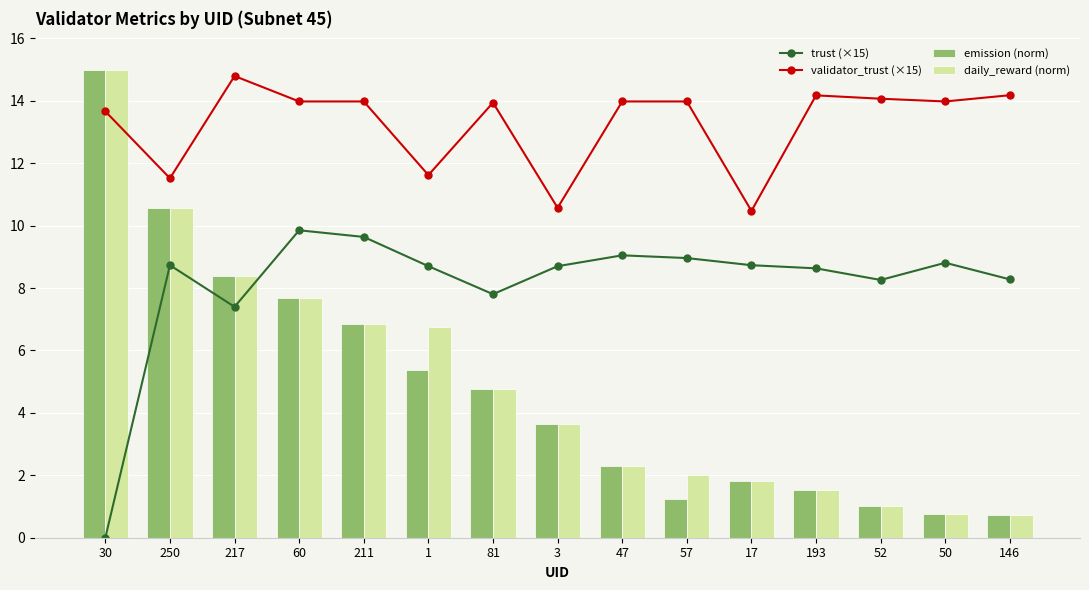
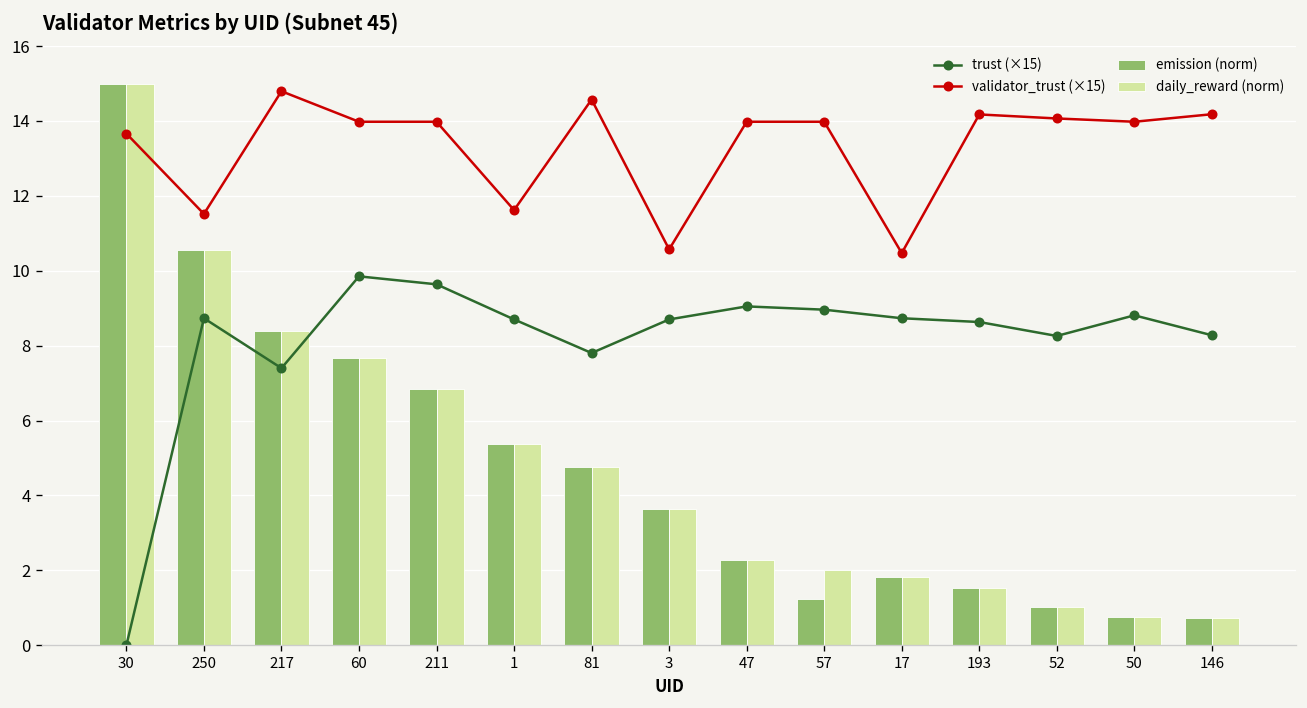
  {
    "emission (norm)": {
      "30": 15.0,
      "250": 10.6,
      "217": 8.4,
      "60": 7.7,
      "211": 6.8,
      "1": 5.4,
      "81": 4.8,
      "3": 3.6,
      "47": 2.3,
      "57": 1.2,
      "17": 1.8,
      "193": 1.5,
      "52": 1.0,
      "50": 0.8,
      "146": 0.7
    },
    "trust (×15)": {
      "30": 0.0,
      "250": 8.7,
      "217": 7.4,
      "60": 9.9,
      "211": 9.6,
      "1": 8.7,
      "81": 7.8,
      "3": 8.7,
      "47": 9.0,
      "57": 9.0,
      "17": 8.7,
      "193": 8.6,
      "52": 8.3,
      "50": 8.8,
      "146": 8.3
    },
    "validator_trust (×15)": {
      "30": 13.7,
      "250": 11.5,
      "217": 14.8,
      "60": 14.0,
      "211": 14.0,
      "1": 11.6,
-     "81": 13.9,
+     "81": 14.6,
      "3": 10.6,
      "47": 14.0,
      "57": 14.0,
      "17": 10.5,
      "193": 14.2,
      "52": 14.1,
      "50": 14.0,
      "146": 14.2
    },
    "daily_reward (norm)": {
      "30": 15.0,
      "250": 10.6,
      "217": 8.4,
      "60": 7.7,
      "211": 6.8,
-     "1": 6.7,
+     "1": 5.4,
      "81": 4.8,
      "3": 3.6,
      "47": 2.3,
      "57": 2.0,
      "17": 1.8,
      "193": 1.5,
      "52": 1.0,
      "50": 0.8,
      "146": 0.7
    }
  }
